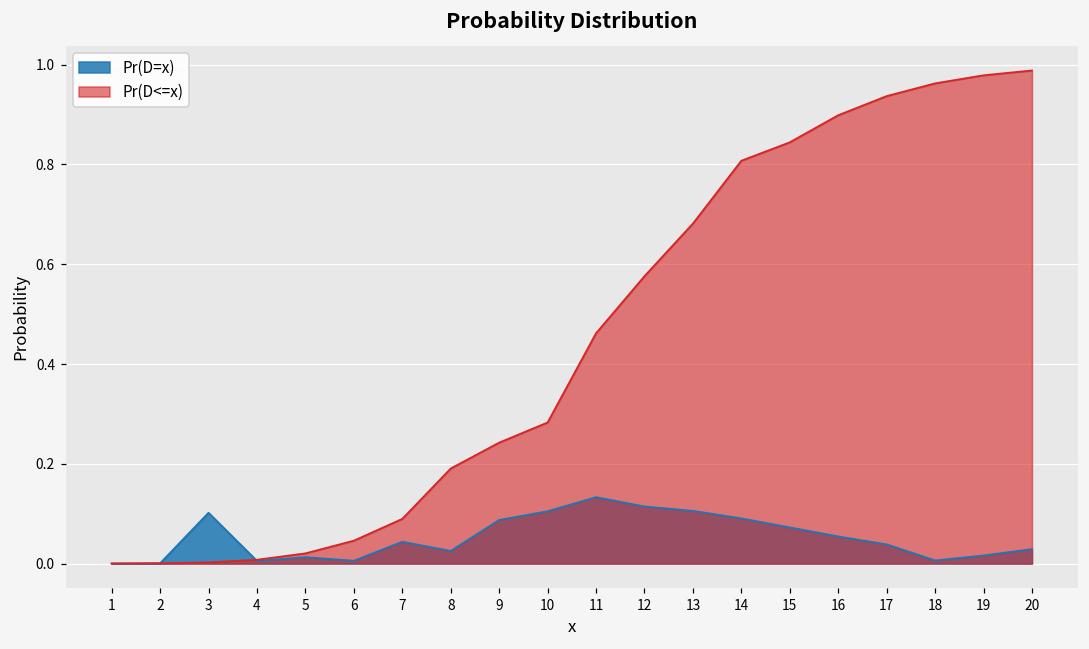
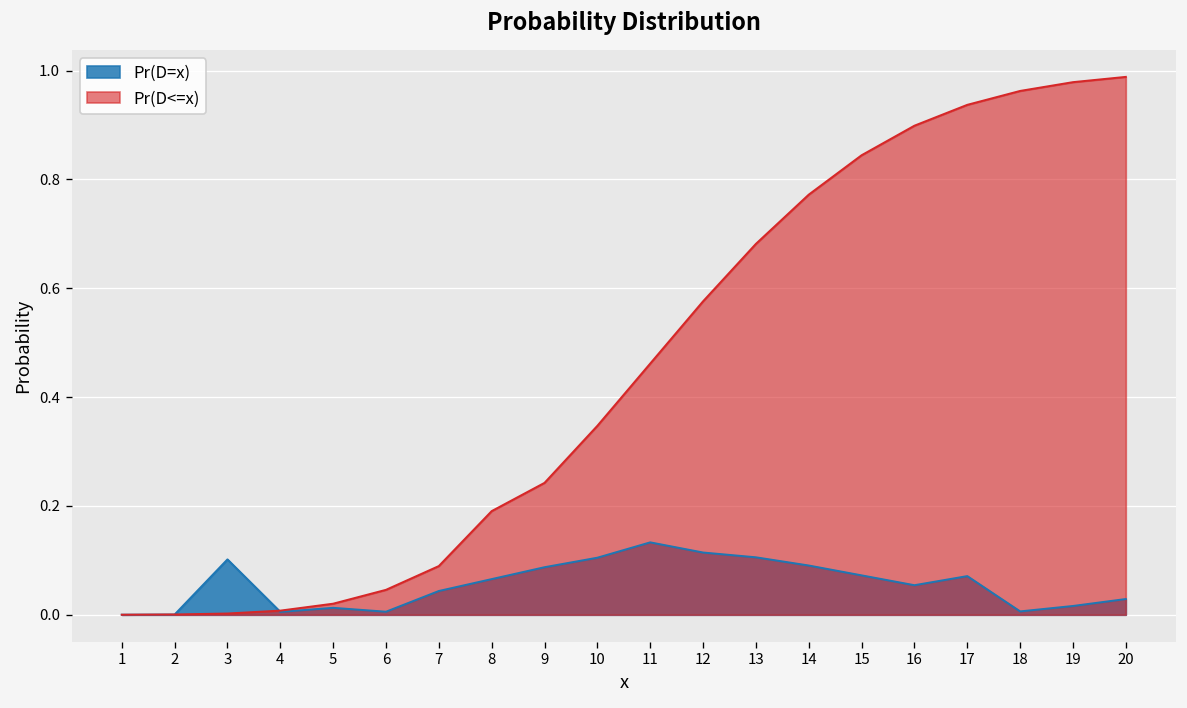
  {
    "Pr(D=x)": {
      "3": 0.10,
      "5": 0.01,
      "6": 0.01,
      "7": 0.04,
-     "8": 0.03,
+     "8": 0.07,
      "9": 0.09,
      "10": 0.10,
      "11": 0.13,
      "12": 0.11,
      "13": 0.11,
      "14": 0.09,
      "15": 0.07,
      "16": 0.05,
-     "17": 0.04,
+     "17": 0.07,
      "18": 0.01,
      "19": 0.02,
      "20": 0.03
    },
    "Pr(D<=x)": {
      "3": 0.00,
      "5": 0.02,
      "6": 0.05,
      "7": 0.09,
      "8": 0.19,
      "9": 0.24,
-     "10": 0.28,
+     "10": 0.35,
      "11": 0.46,
      "12": 0.58,
      "13": 0.68,
-     "14": 0.81,
+     "14": 0.77,
      "15": 0.84,
      "16": 0.90,
      "17": 0.94,
      "18": 0.96,
      "19": 0.98,
      "20": 0.99
    }
  }
